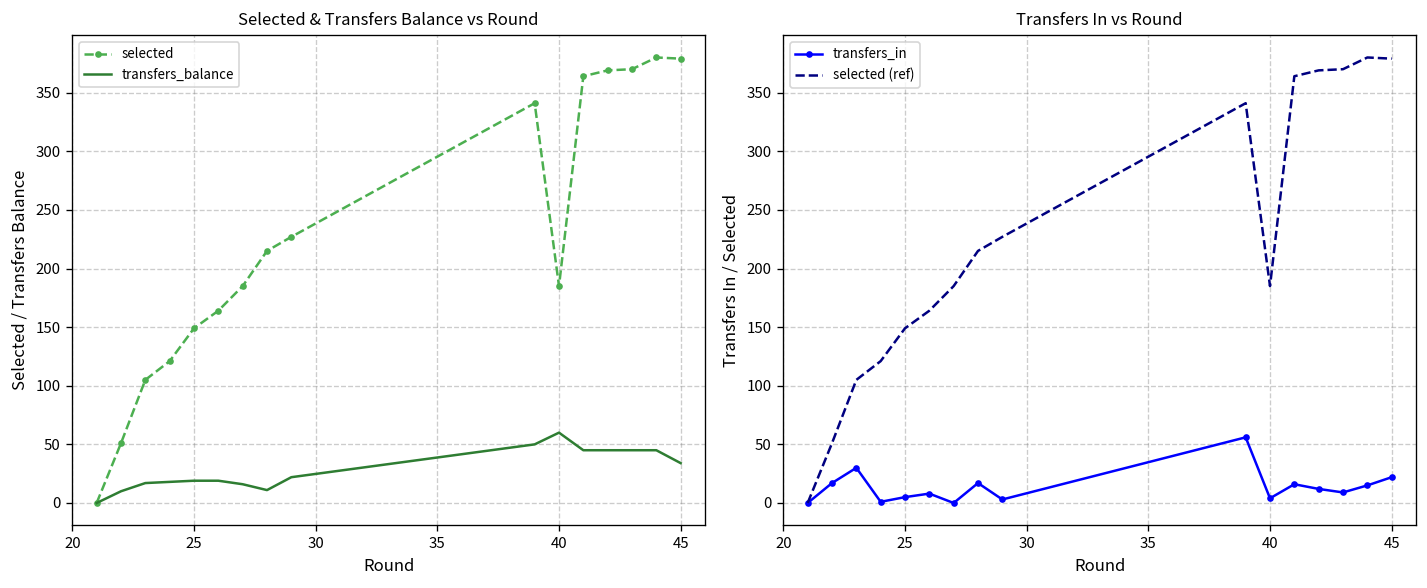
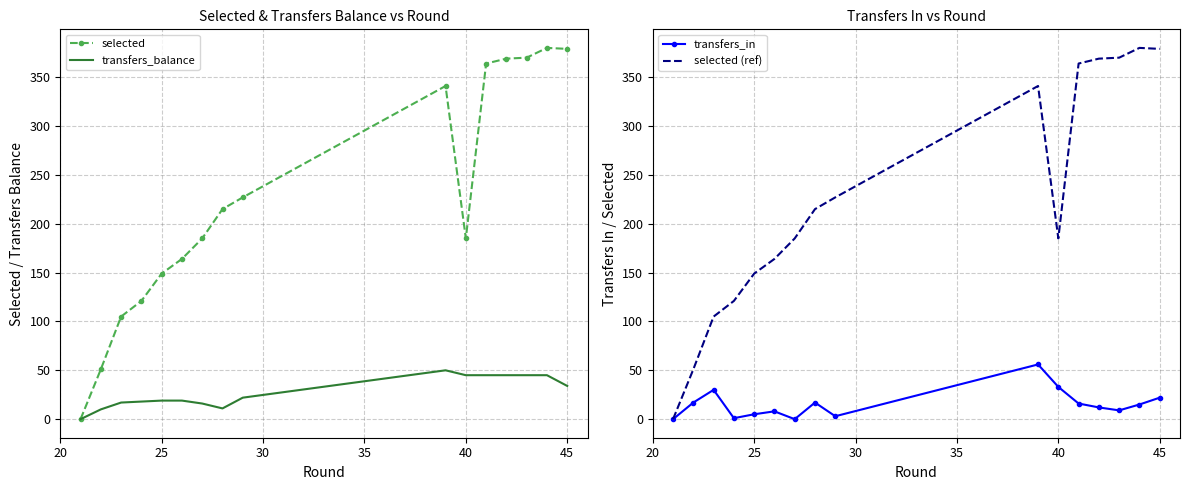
  {
    "Selected & Transfers Balance vs Round": {
      "selected": {
        "25": 150,
        "40": 190,
        "45": 380
      },
      "transfers_balance": {
        "25": 20,
-       "40": 60,
+       "40": 50,
        "45": 30
      }
    },
    "Transfers In vs Round": {
      "transfers_in": {
        "25": 10,
-       "40": 0,
+       "40": 30,
        "45": 20
      },
      "selected (ref)": {
        "25": 150,
        "40": 190,
        "45": 380
      }
    }
  }
